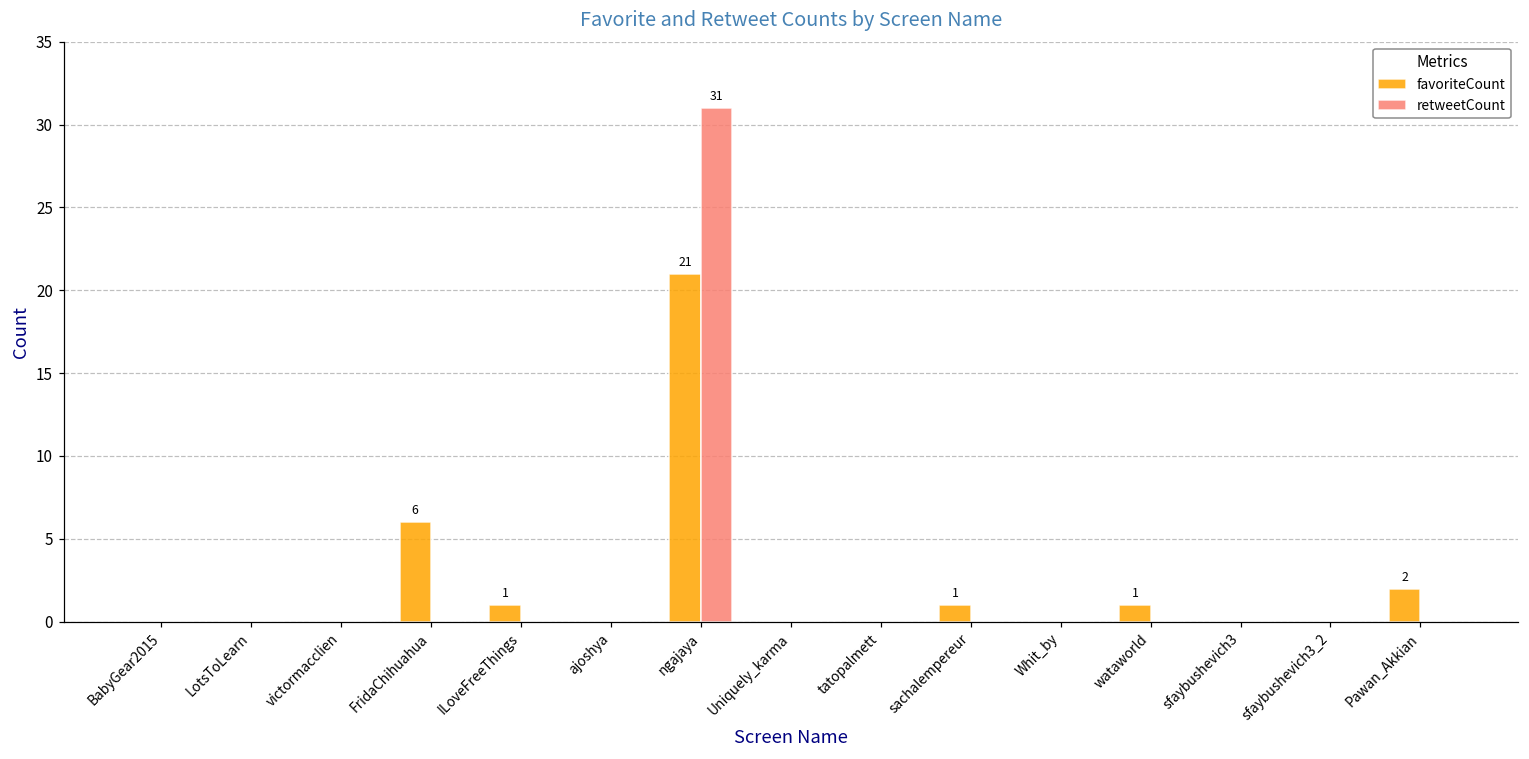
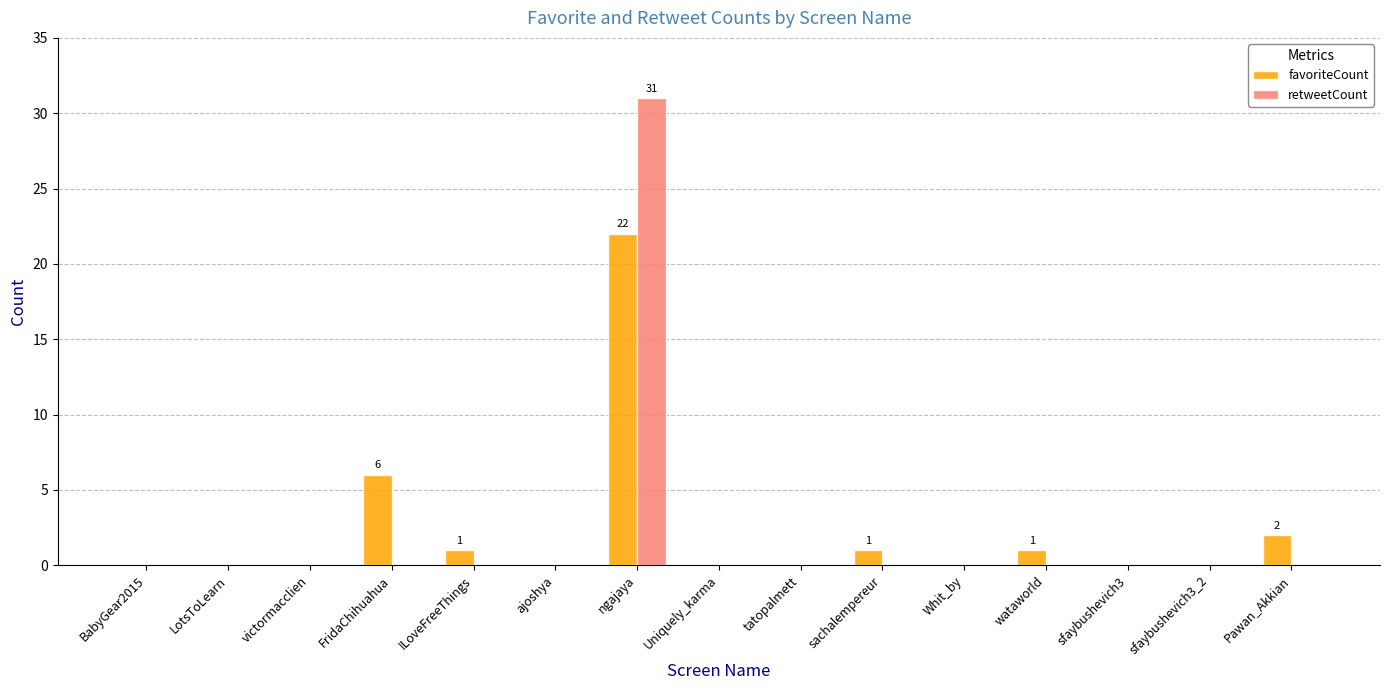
  {
    "favoriteCount": {
      "FridaChihuahua": 6,
      "ILoveFreeThings": 1,
-     "ngajaya": 21,
+     "ngajaya": 22,
      "sachalempereur": 1,
      "wataworld": 1,
      "Pawan_Akkian": 2
    },
    "retweetCount": {
      "ngajaya": 31
    }
  }
